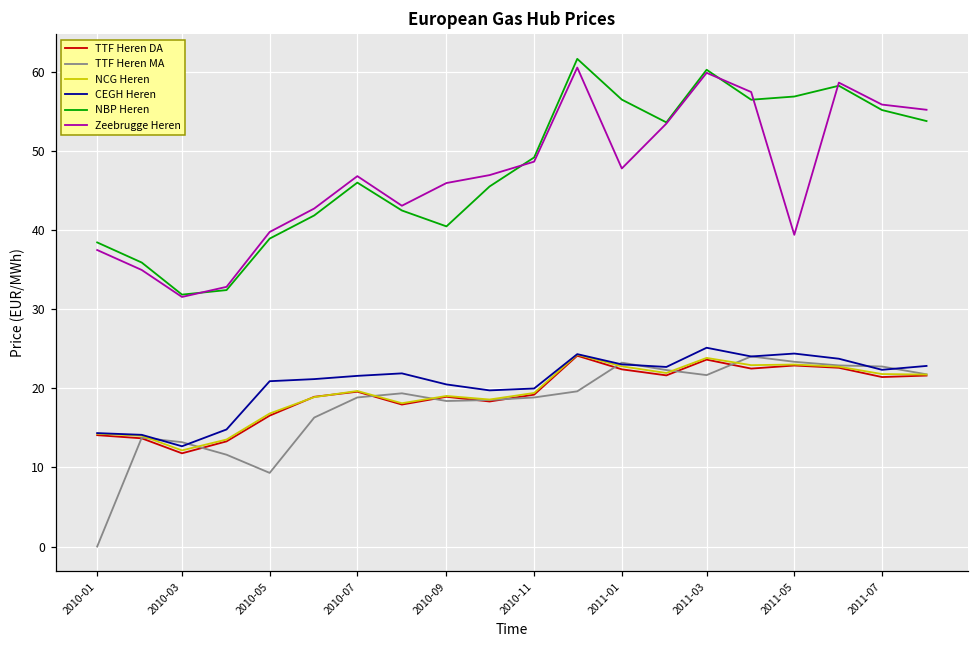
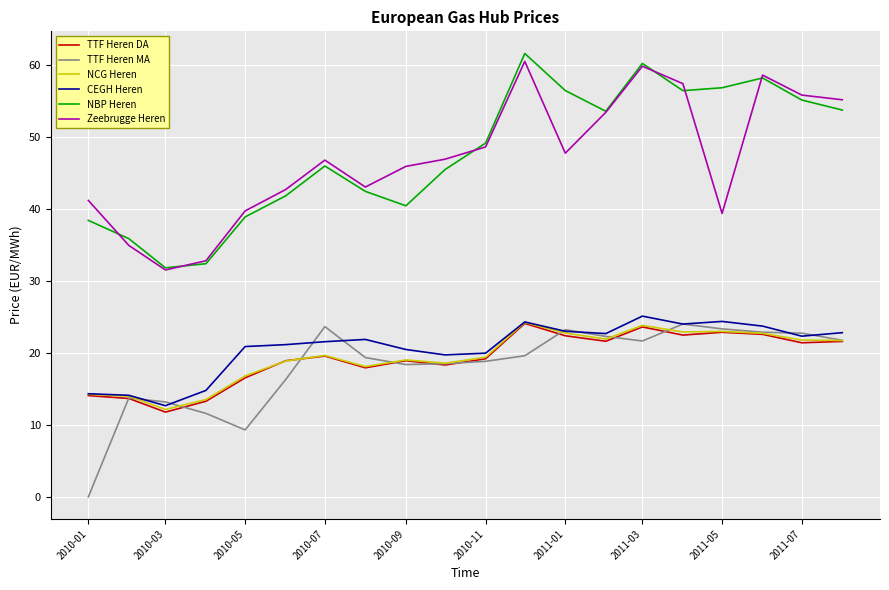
  {
    "TTF Heren DA": {
      "2010-03": 12,
      "2011-01": 22,
      "2011-07": 21
    },
    "TTF Heren MA": {
      "2010-01": 0,
      "2010-03": 13,
      "2010-05": 9,
-     "2010-07": 19,
+     "2010-07": 24,
      "2010-09": 18,
      "2011-03": 22,
      "2011-07": 23
    },
    "NCG Heren": {
      "2010-03": 12,
      "2011-07": 22
    },
    "CEGH Heren": {
      "2010-03": 13,
      "2010-05": 21,
      "2010-07": 22,
      "2010-09": 20,
      "2010-11": 20,
      "2011-03": 25,
      "2011-05": 24,
      "2011-07": 22
    },
    "NBP Heren": {
      "2010-01": 38,
      "2010-05": 39,
      "2010-07": 46,
      "2010-09": 40,
      "2010-11": 49,
      "2011-01": 56,
      "2011-03": 60,
      "2011-05": 57,
      "2011-07": 55
    },
    "Zeebrugge Heren": {
-     "2010-01": 37,
+     "2010-01": 41,
      "2010-05": 40,
      "2010-07": 47,
      "2010-09": 46,
      "2010-11": 49,
      "2011-01": 48,
      "2011-03": 60,
      "2011-05": 39,
      "2011-07": 56
    }
  }
